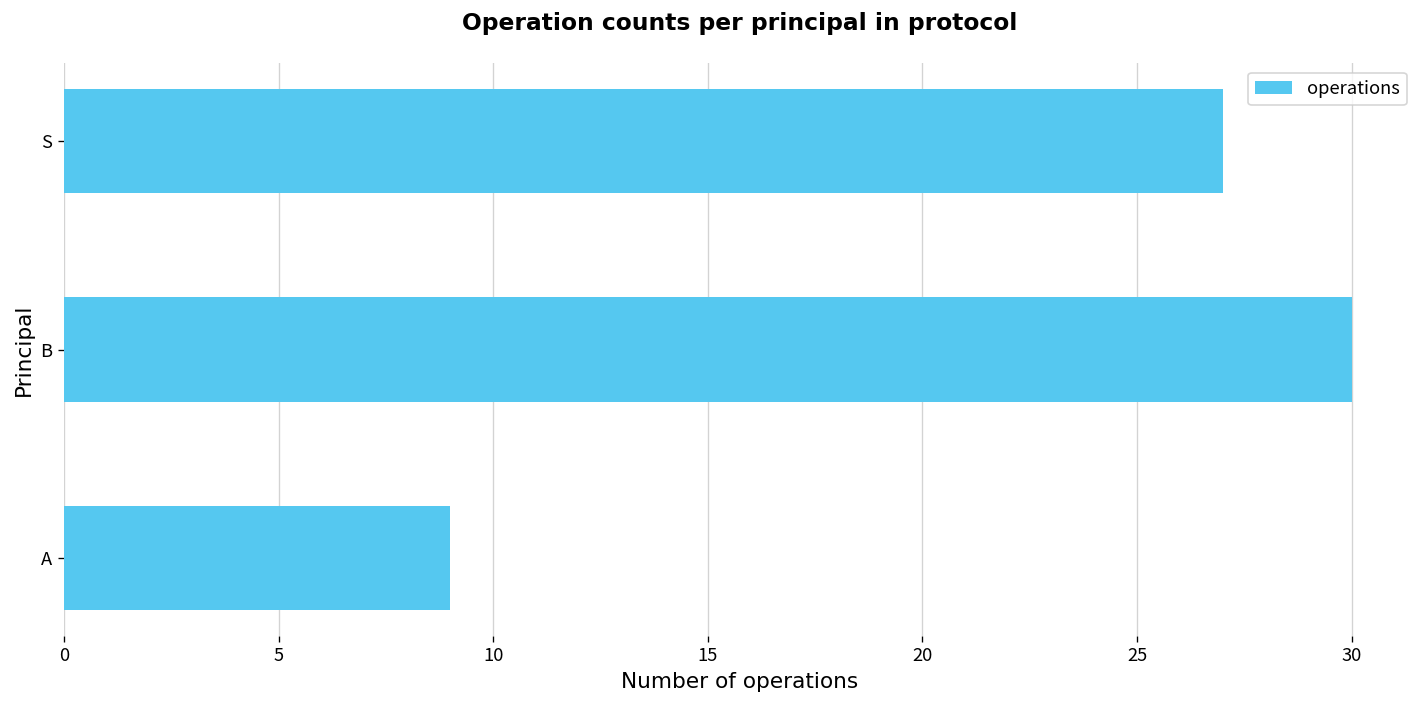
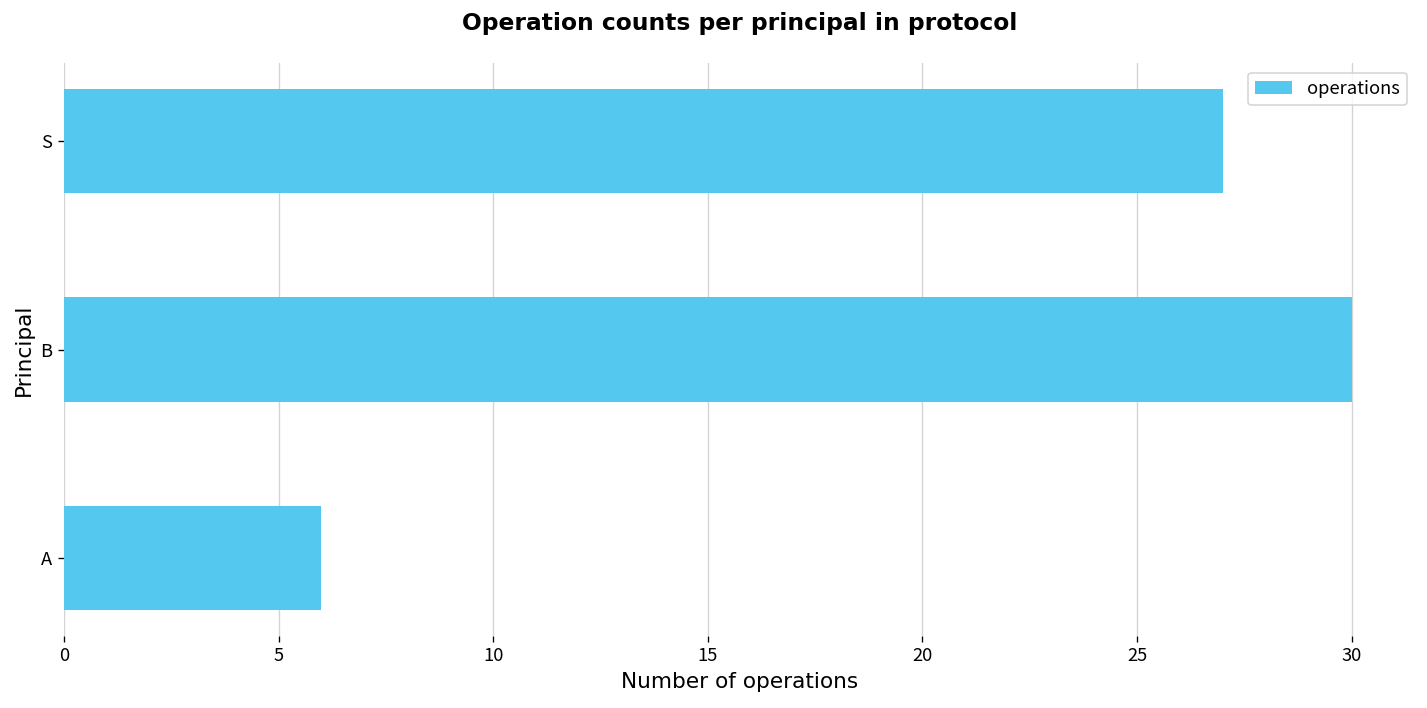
  {
    "S": 27,
    "B": 30,
-   "A": 9
+   "A": 6
  }
